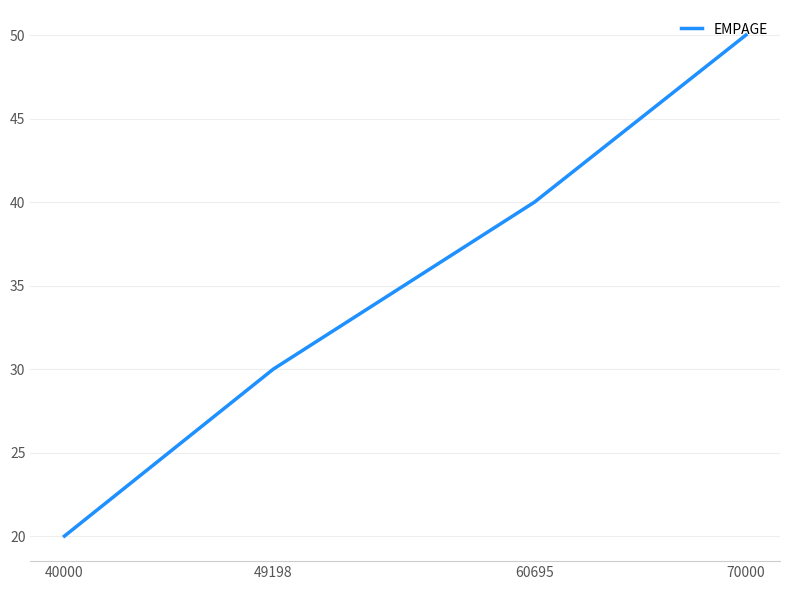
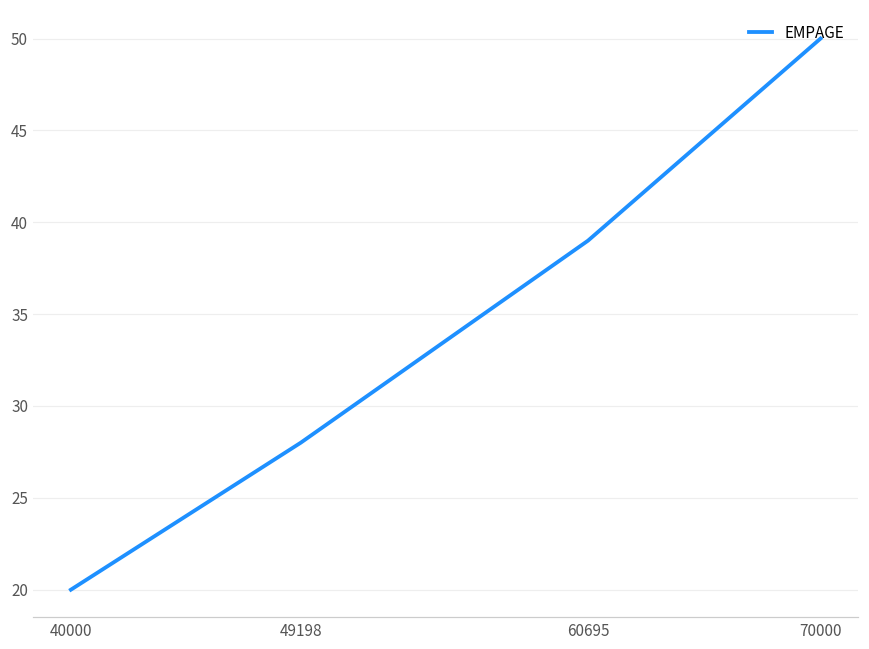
  {
    "40000": 20,
-   "49198": 30,
-   "60695": 40,
+   "49198": 28,
+   "60695": 39,
    "70000": 50
  }
